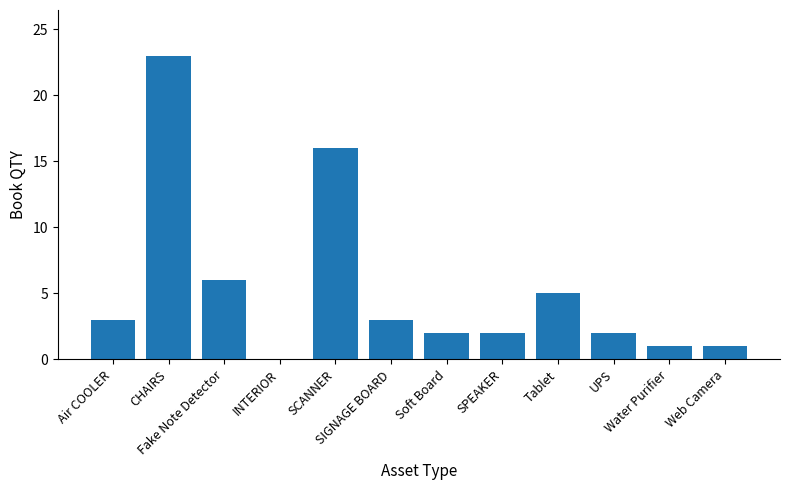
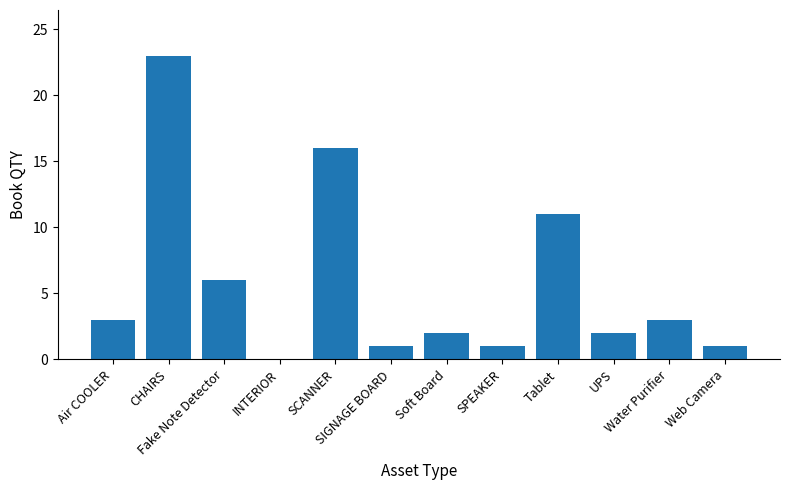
  {
    "Air COOLER": 3,
    "CHAIRS": 23,
    "Fake Note Detector": 6,
    "INTERIOR": 0,
    "SCANNER": 16,
-   "SIGNAGE BOARD": 3,
+   "SIGNAGE BOARD": 1,
    "Soft Board": 2,
-   "SPEAKER": 2,
-   "Tablet": 5,
+   "SPEAKER": 1,
+   "Tablet": 11,
    "UPS": 2,
-   "Water Purifier": 1,
+   "Water Purifier": 3,
    "Web Camera": 1
  }
